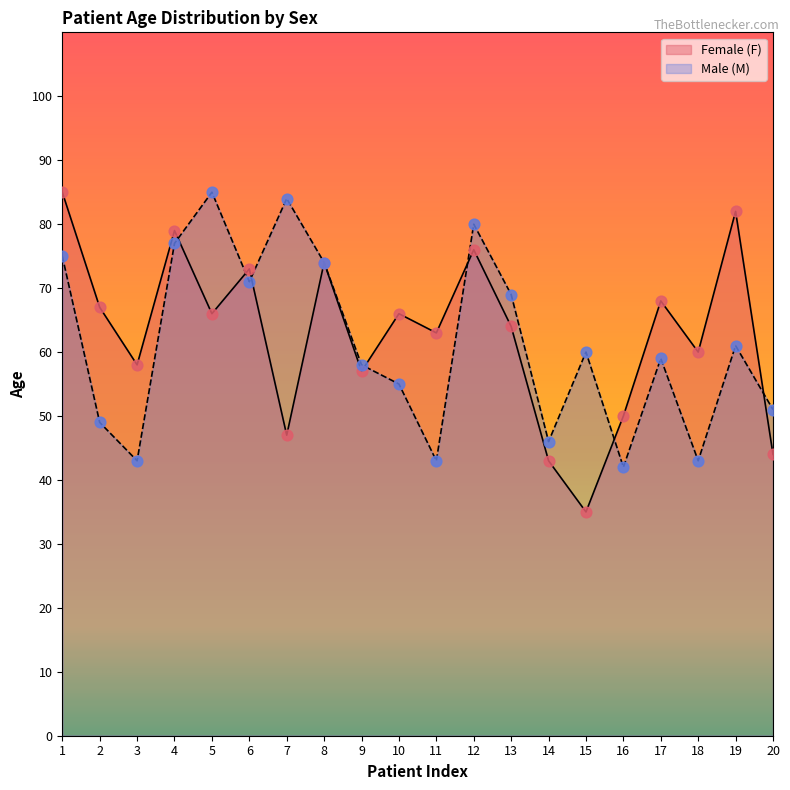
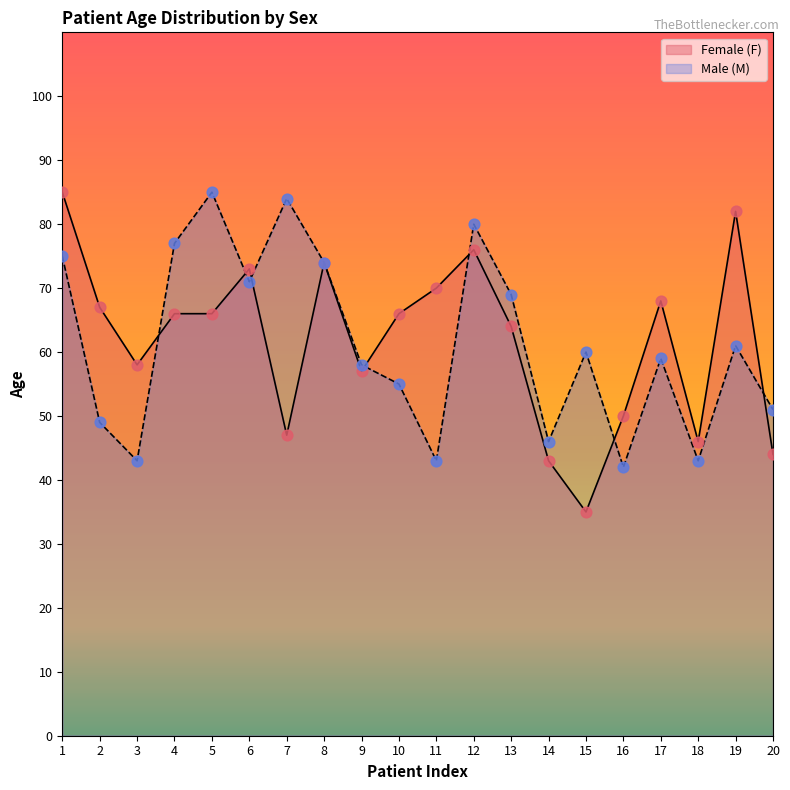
  {
    "Female (F)": {
      "1": 85,
      "2": 67,
      "3": 58,
-     "4": 79,
+     "4": 66,
      "5": 66,
      "6": 73,
      "7": 47,
      "9": 57,
      "10": 66,
-     "11": 63,
+     "11": 70,
      "12": 76,
      "13": 64,
      "14": 43,
      "15": 35,
      "16": 50,
      "17": 68,
-     "18": 60,
+     "18": 46,
      "19": 82,
      "20": 44
    },
    "Male (M)": {
      "1": 75,
      "2": 49,
      "3": 43,
      "4": 77,
      "5": 85,
      "6": 71,
      "7": 84,
      "9": 58,
      "10": 55,
      "11": 43,
      "12": 80,
      "13": 69,
      "14": 46,
      "15": 60,
      "16": 42,
      "17": 59,
      "18": 43,
      "19": 61,
      "20": 51
    }
  }
